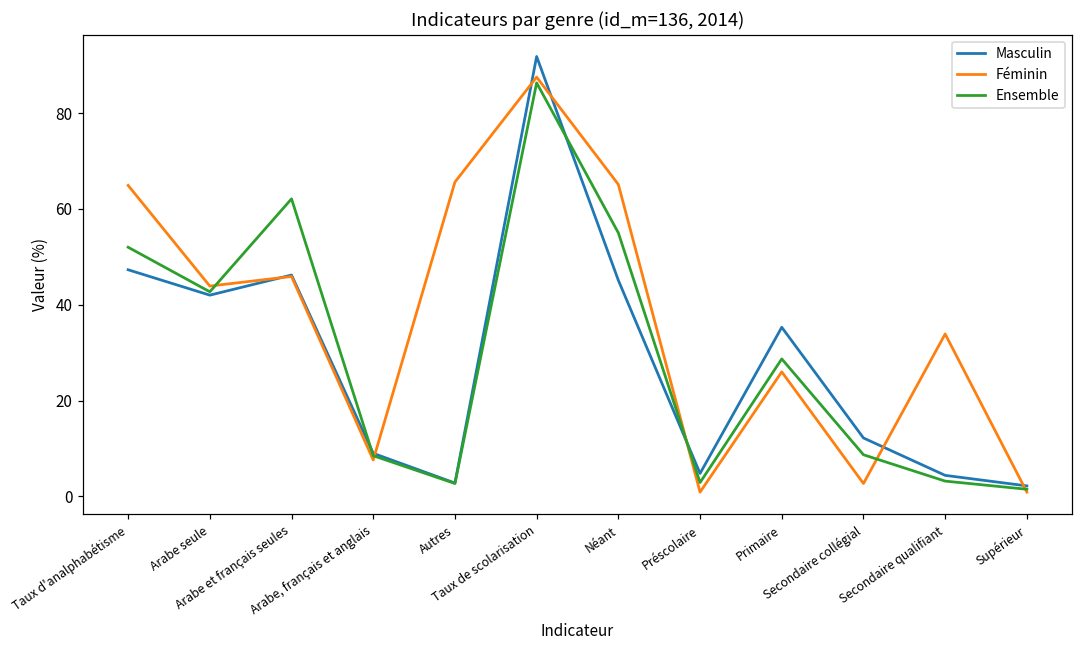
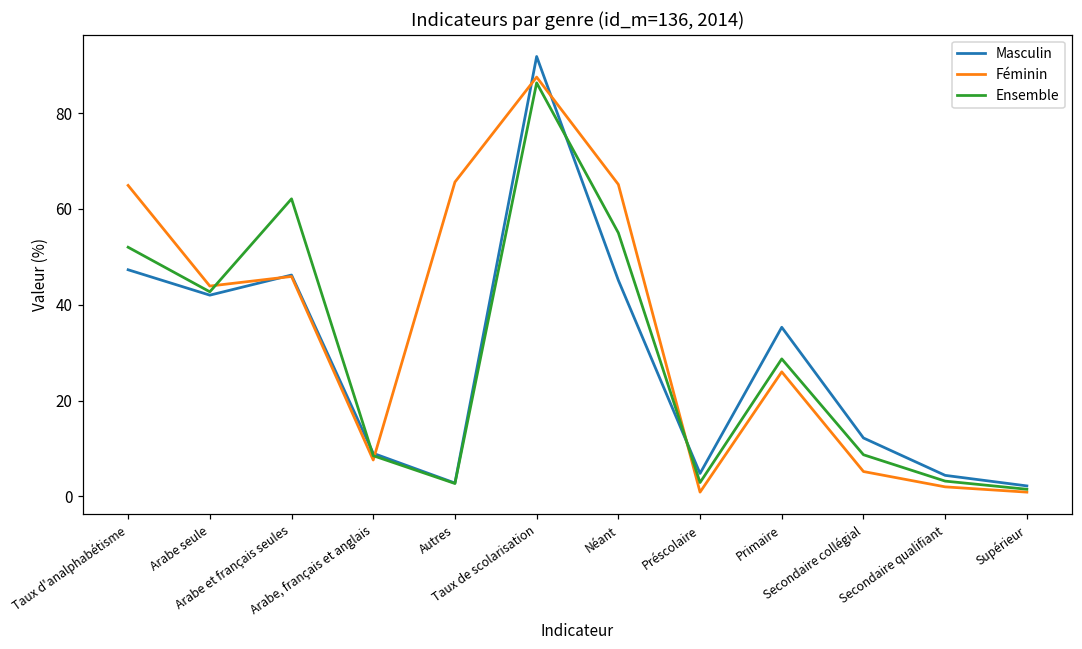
  {
    "Masculin": {
      "Taux d'analphabétisme": 47,
      "Arabe seule": 42,
      "Taux de scolarisation": 92,
      "Néant": 45,
      "Préscolaire": 5,
      "Primaire": 35,
      "Secondaire collégial": 12,
      "Secondaire qualifiant": 4,
      "Supérieur": 2
    },
    "Féminin": {
      "Taux d'analphabétisme": 65,
      "Arabe seule": 44,
      "Arabe, français et anglais": 8,
      "Autres": 66,
      "Taux de scolarisation": 88,
      "Néant": 65,
      "Préscolaire": 1,
      "Primaire": 26,
-     "Secondaire collégial": 3,
-     "Secondaire qualifiant": 34,
+     "Secondaire collégial": 5,
+     "Secondaire qualifiant": 2,
      "Supérieur": 1
    },
    "Ensemble": {
      "Taux d'analphabétisme": 52,
      "Arabe seule": 43,
      "Arabe et français seules": 62,
      "Taux de scolarisation": 86,
      "Néant": 55,
      "Préscolaire": 3,
      "Primaire": 29,
      "Secondaire collégial": 9,
      "Secondaire qualifiant": 3,
      "Supérieur": 2
    }
  }
